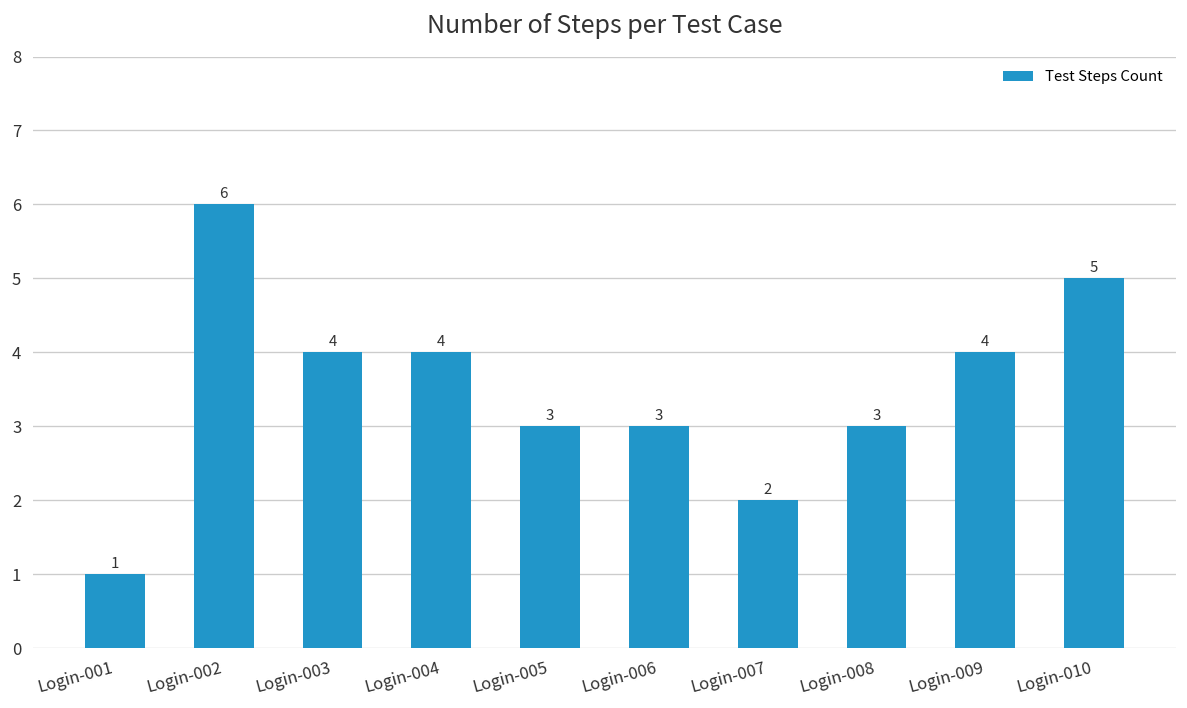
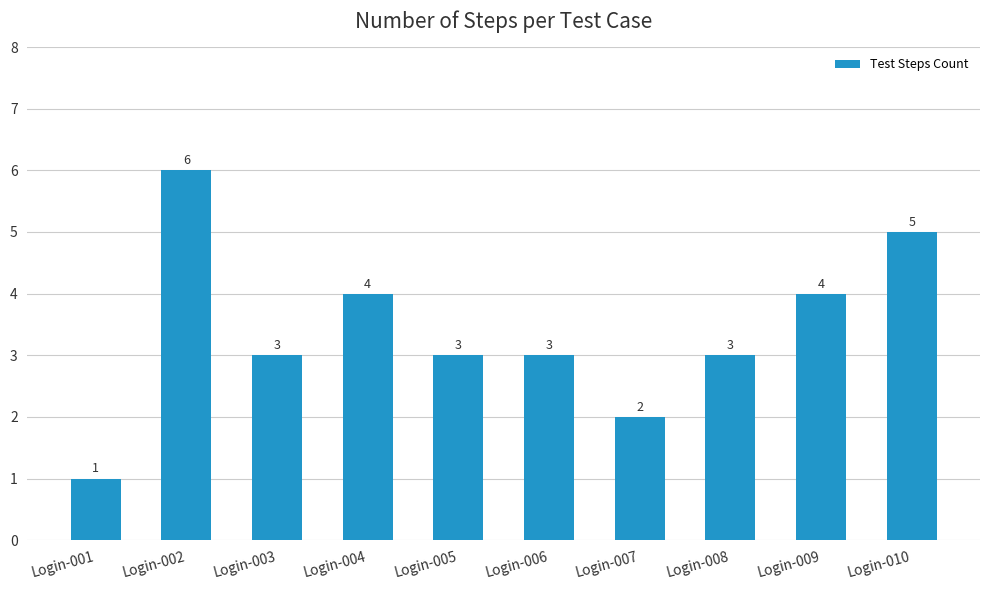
  {
    "Login-001": 1,
    "Login-002": 6,
-   "Login-003": 4,
+   "Login-003": 3,
    "Login-004": 4,
    "Login-005": 3,
    "Login-006": 3,
    "Login-007": 2,
    "Login-008": 3,
    "Login-009": 4,
    "Login-010": 5
  }
